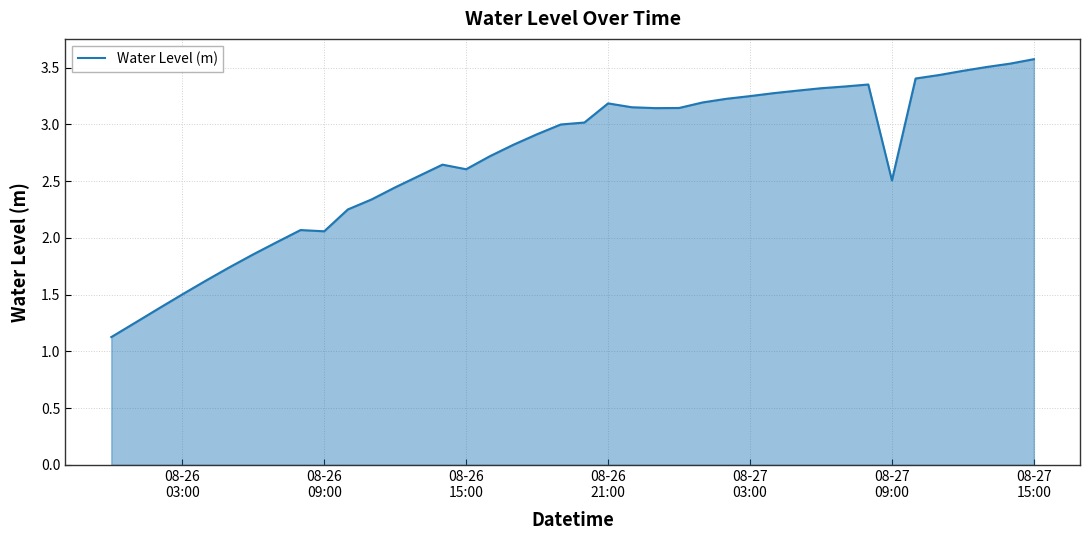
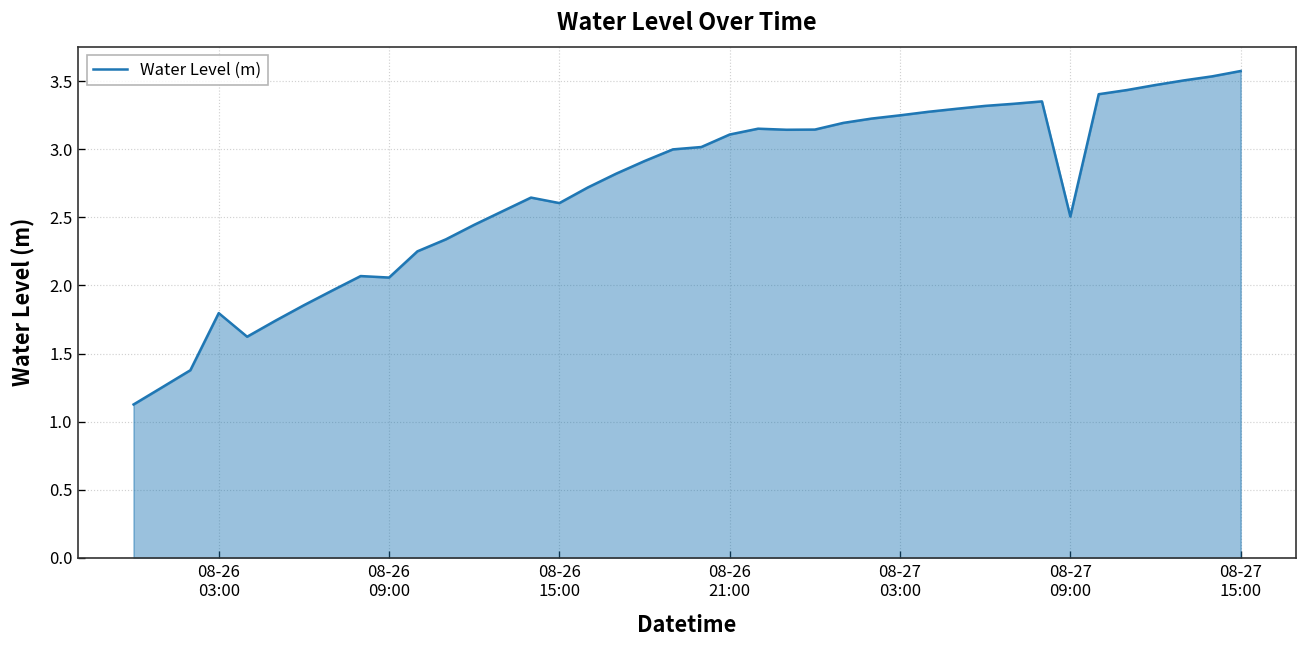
  {
-   "08-26 03:00": 1.50,
+   "08-26 03:00": 1.80,
    "08-26 09:00": 2.06,
    "08-26 15:00": 2.61,
-   "08-26 21:00": 3.19,
+   "08-26 21:00": 3.11,
    "08-27 03:00": 3.25,
    "08-27 09:00": 2.51,
    "08-27 15:00": 3.57
  }
